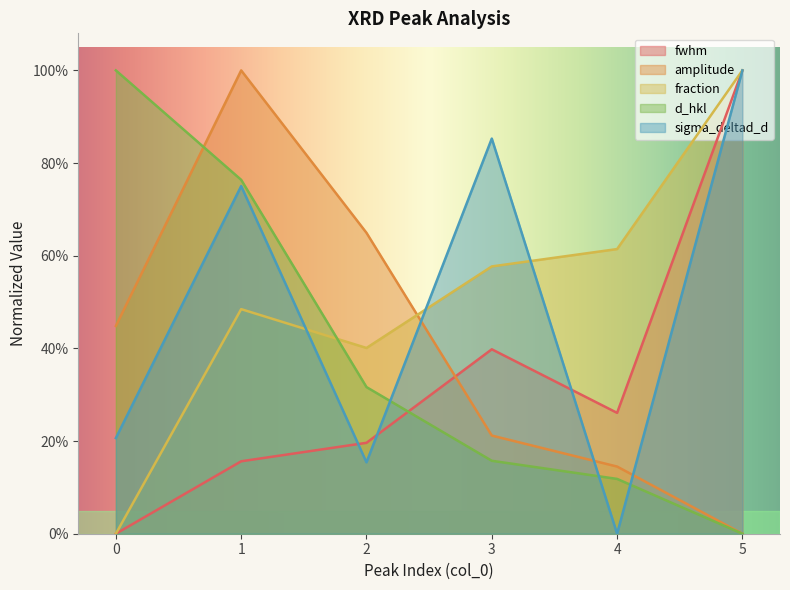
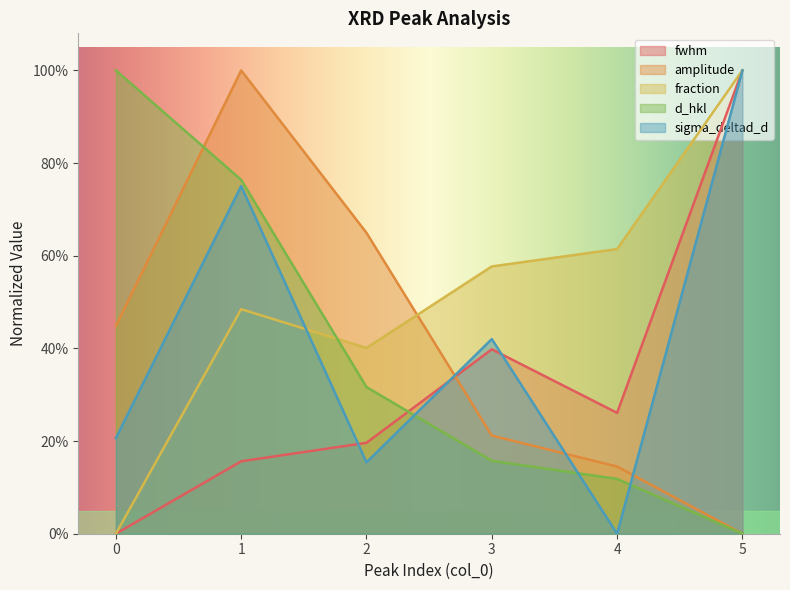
  {
    "d_hkl": {
      "0": "100%",
      "1": "76%",
      "2": "32%",
      "3": "16%",
      "4": "12%"
    },
    "sigma_deltad_d": {
      "0": "21%",
      "1": "75%",
      "2": "15%",
-     "3": "85%"
+     "3": "42%"
    }
  }
